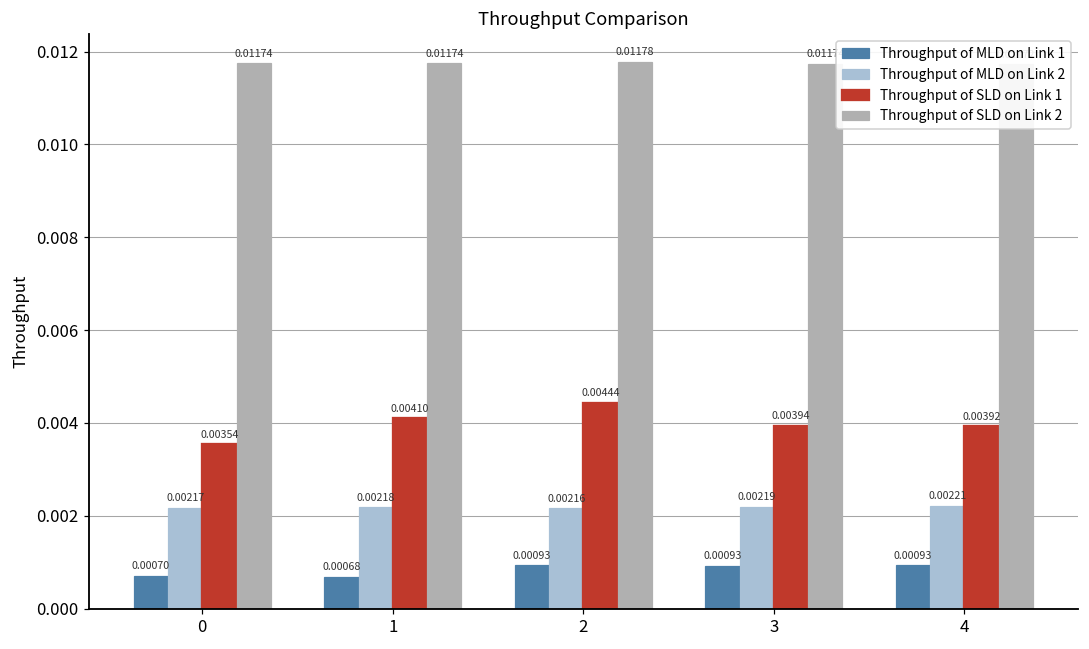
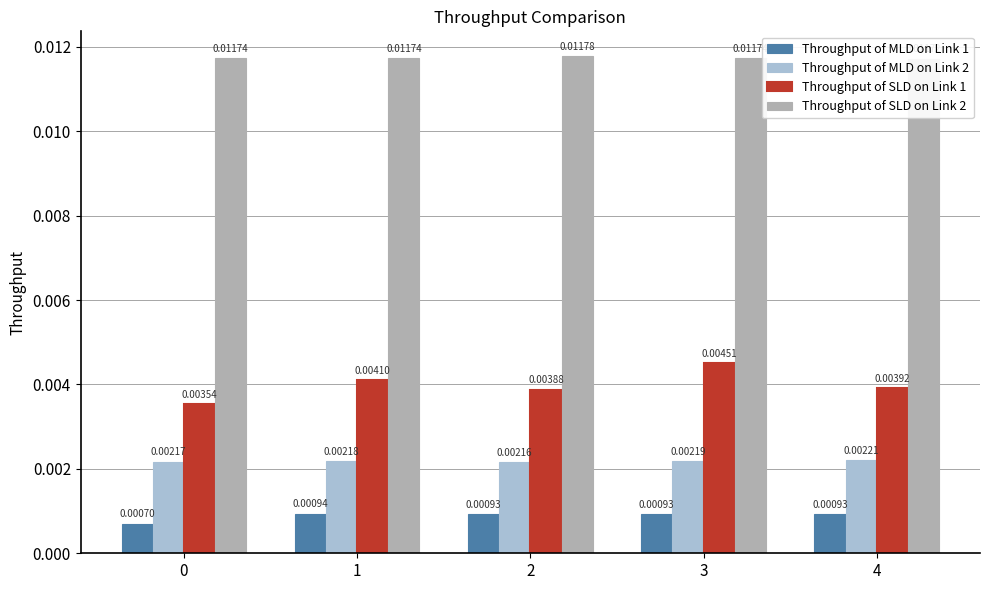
  {
    "Throughput of MLD on Link 1": {
      "0": 0.00070,
-     "1": 0.00068,
+     "1": 0.00094,
      "2": 0.00093,
      "3": 0.00093,
      "4": 0.00093
    },
    "Throughput of SLD on Link 1": {
      "0": 0.00354,
      "1": 0.00410,
-     "2": 0.00444,
-     "3": 0.00394,
+     "2": 0.00388,
+     "3": 0.00451,
      "4": 0.00392
    }
  }
